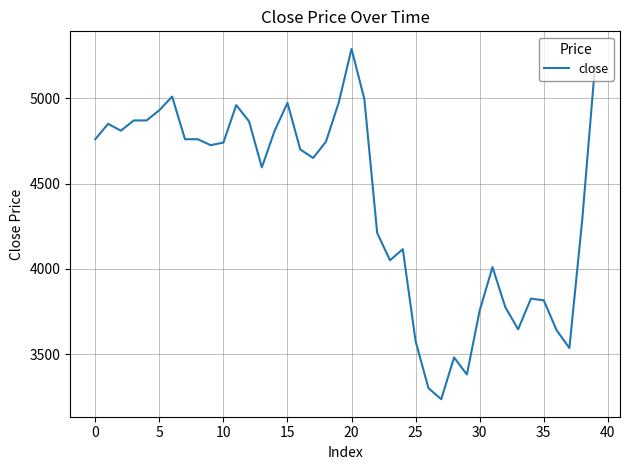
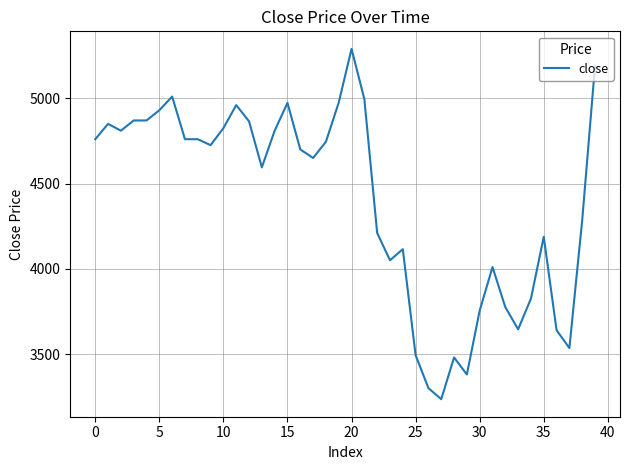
  {
    "0": 4760,
    "5": 4930,
-   "10": 4740,
+   "10": 4830,
    "15": 4970,
    "20": 5290,
-   "25": 3580,
+   "25": 3490,
    "30": 3760,
-   "35": 3820
+   "35": 4190
  }
